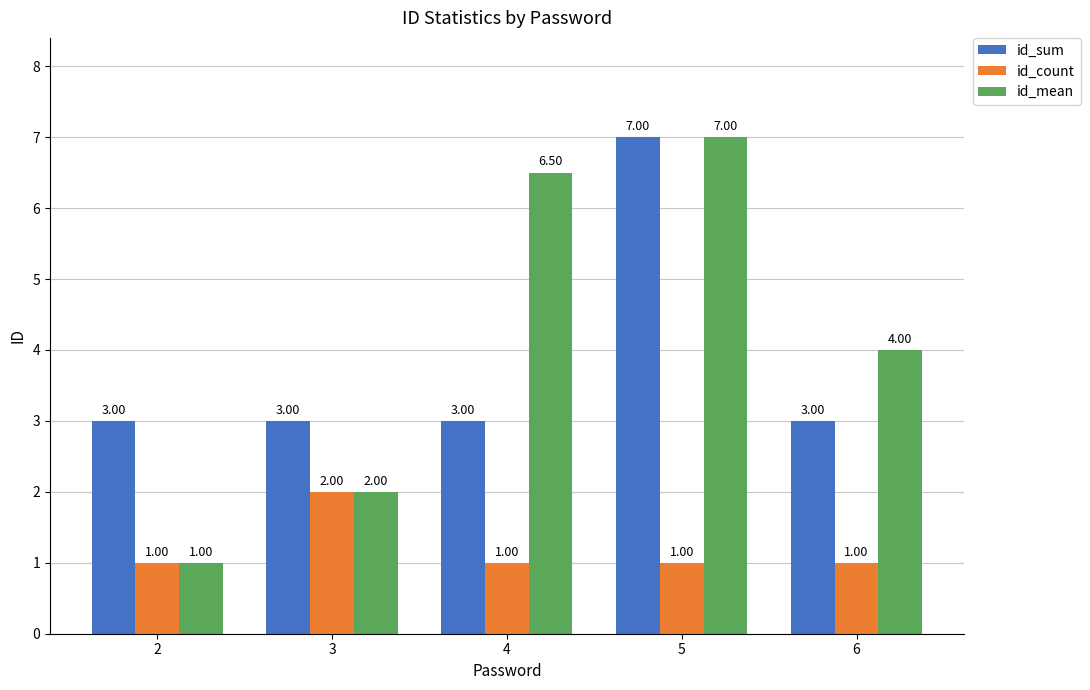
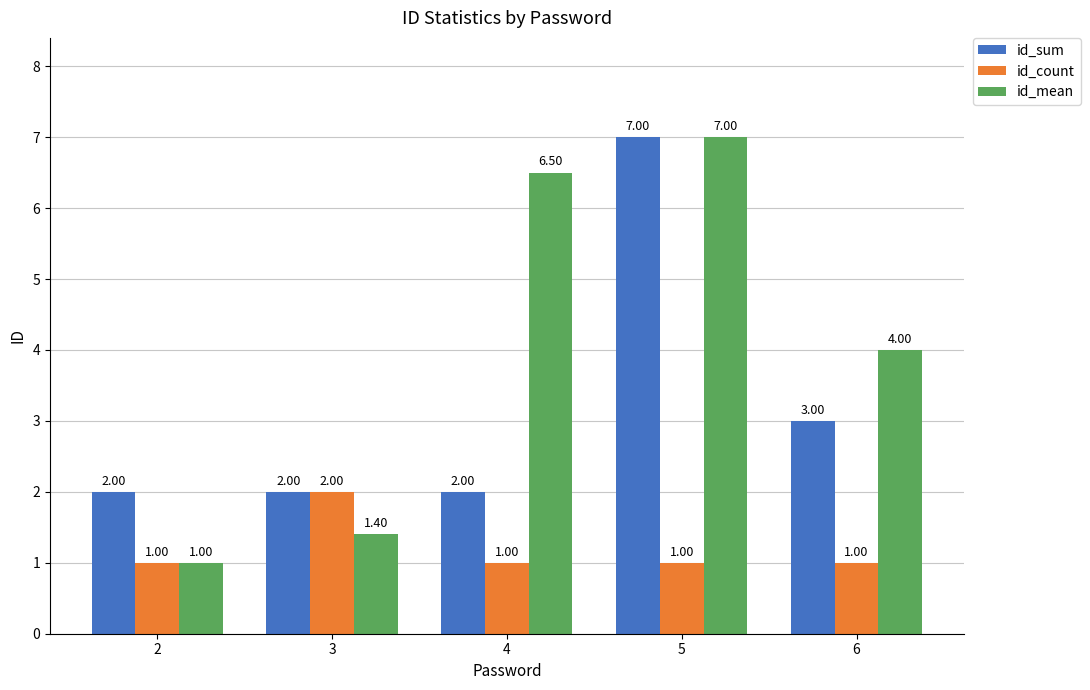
  {
    "id_sum": {
-     "2": 3.00,
-     "3": 3.00,
-     "4": 3.00,
+     "2": 2.00,
+     "3": 2.00,
+     "4": 2.00,
      "5": 7.00,
      "6": 3.00
    },
    "id_count": {
      "2": 1.00,
      "3": 2.00,
      "4": 1.00,
      "5": 1.00,
      "6": 1.00
    },
    "id_mean": {
      "2": 1.00,
-     "3": 2.00,
+     "3": 1.40,
      "4": 6.50,
      "5": 7.00,
      "6": 4.00
    }
  }
